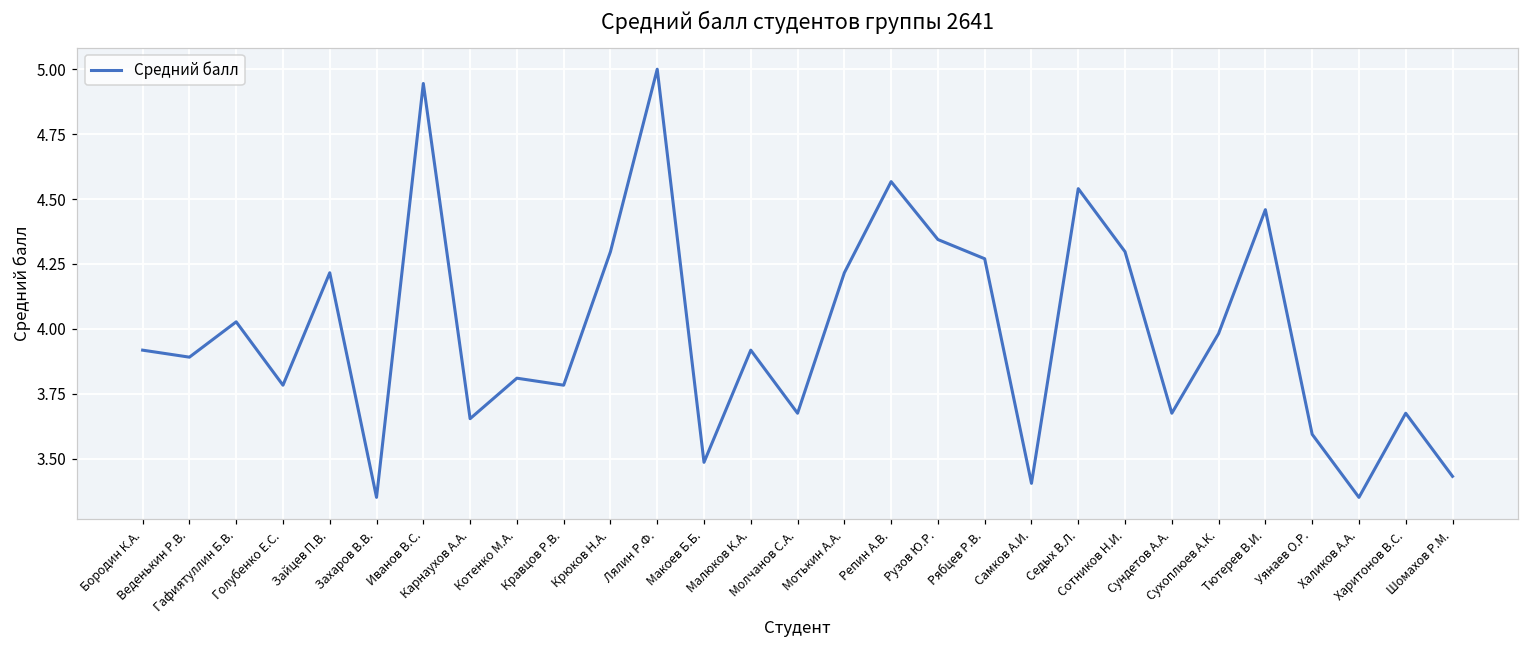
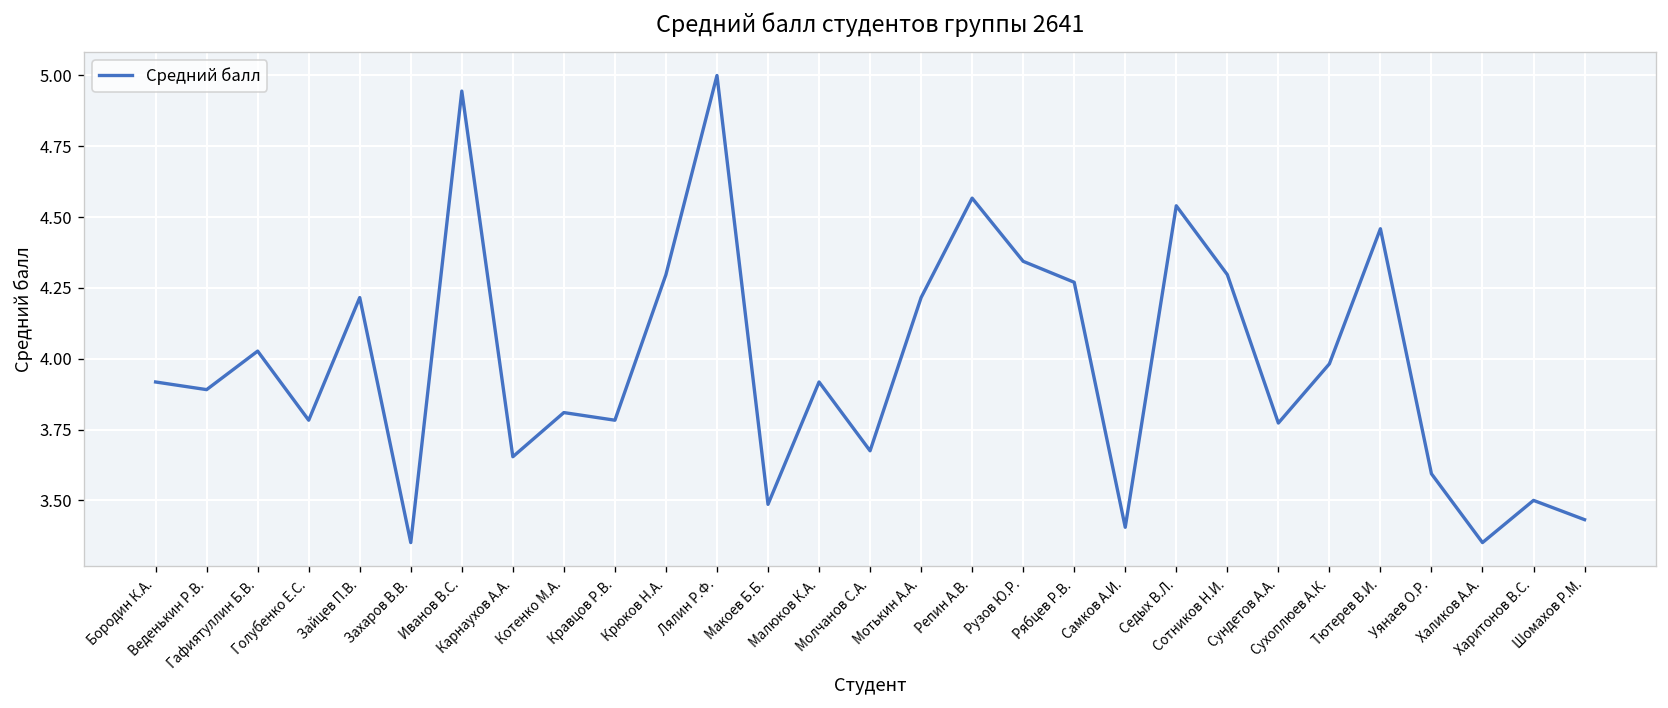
  {
    "Бородин К.А.": 3.92,
    "Веденькин Р.В.": 3.89,
    "Гафиятуллин Б.В.": 4.03,
    "Голубенко Е.С.": 3.78,
    "Зайцев П.В.": 4.22,
    "Захаров В.В.": 3.35,
    "Иванов В.С.": 4.95,
    "Карнаухов А.А.": 3.65,
    "Котенко М.А.": 3.81,
    "Кравцов Р.В.": 3.78,
    "Крюков Н.А.": 4.30,
    "Лялин Р.Ф.": 5.00,
    "Макоев Б.Б.": 3.49,
    "Малюков К.А.": 3.92,
    "Молчанов С.А.": 3.68,
    "Мотькин А.А.": 4.22,
    "Репин А.В.": 4.57,
    "Рузов Ю.Р.": 4.34,
    "Рябцев Р.В.": 4.27,
    "Самков А.И.": 3.41,
    "Седых В.Л.": 4.54,
    "Сотников Н.И.": 4.30,
-   "Сундетов А.А.": 3.68,
+   "Сундетов А.А.": 3.77,
    "Сухоплюев А.К.": 3.98,
    "Тютерев В.И.": 4.46,
    "Уянаев О.Р.": 3.59,
    "Халиков А.А.": 3.35,
-   "Харитонов В.С.": 3.68,
+   "Харитонов В.С.": 3.50,
    "Шомахов Р.М.": 3.43
  }
